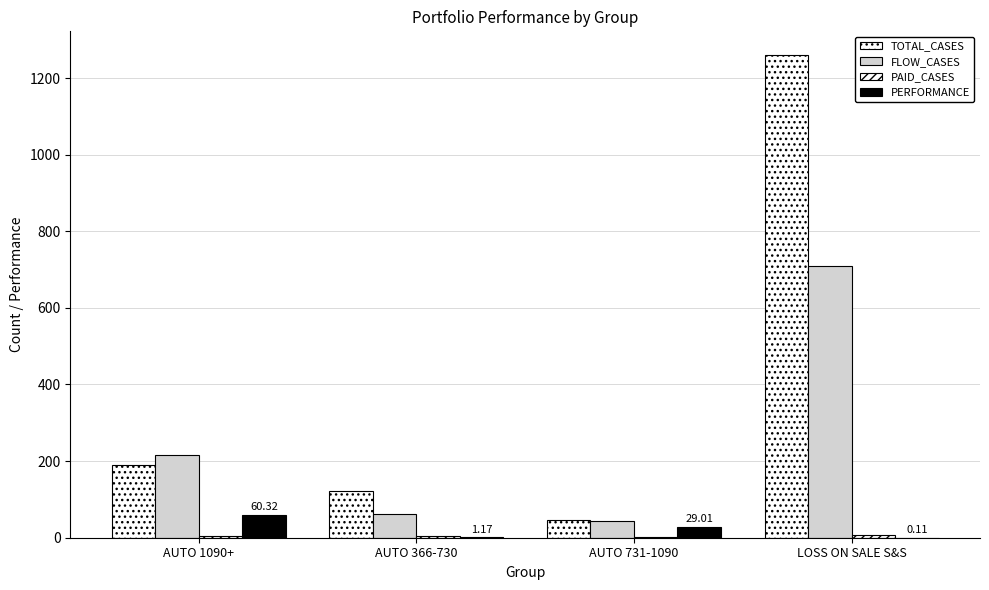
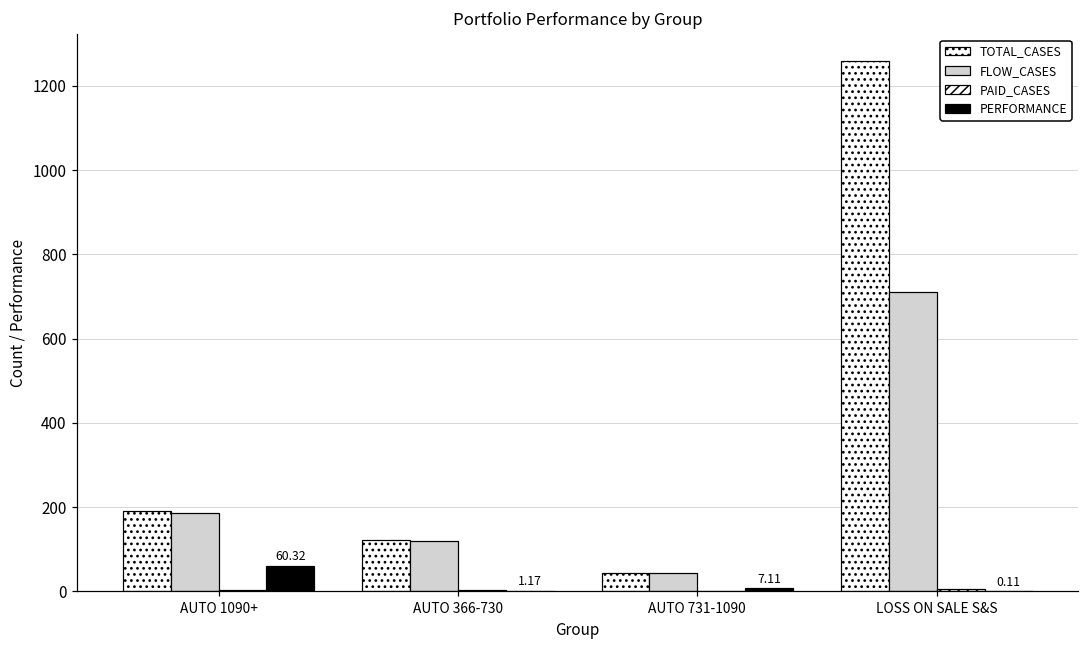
  {
    "FLOW_CASES": {
-     "AUTO 1090+": 220,
-     "AUTO 366-730": 60,
+     "AUTO 1090+": 190,
+     "AUTO 366-730": 120,
      "AUTO 731-1090": 40,
      "LOSS ON SALE S&S": 710
    },
    "PERFORMANCE": {
      "AUTO 1090+": 60.32,
      "AUTO 366-730": 1.17,
-     "AUTO 731-1090": 29.01,
+     "AUTO 731-1090": 7.11,
      "LOSS ON SALE S&S": 0.11
    }
  }
